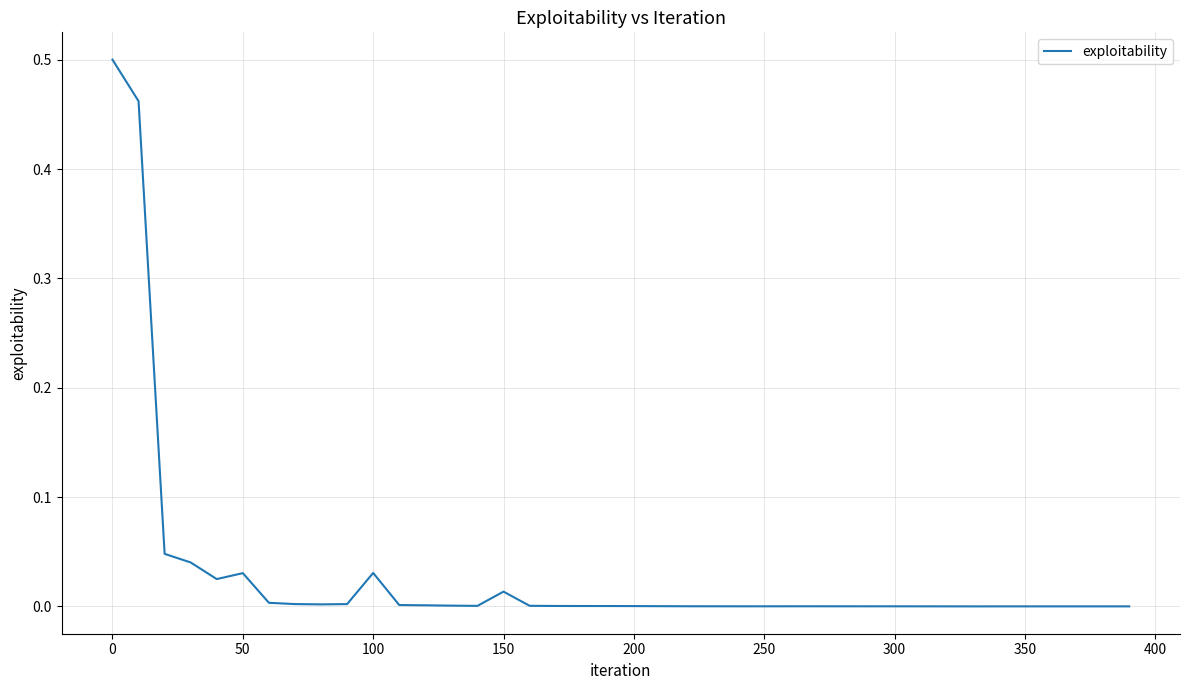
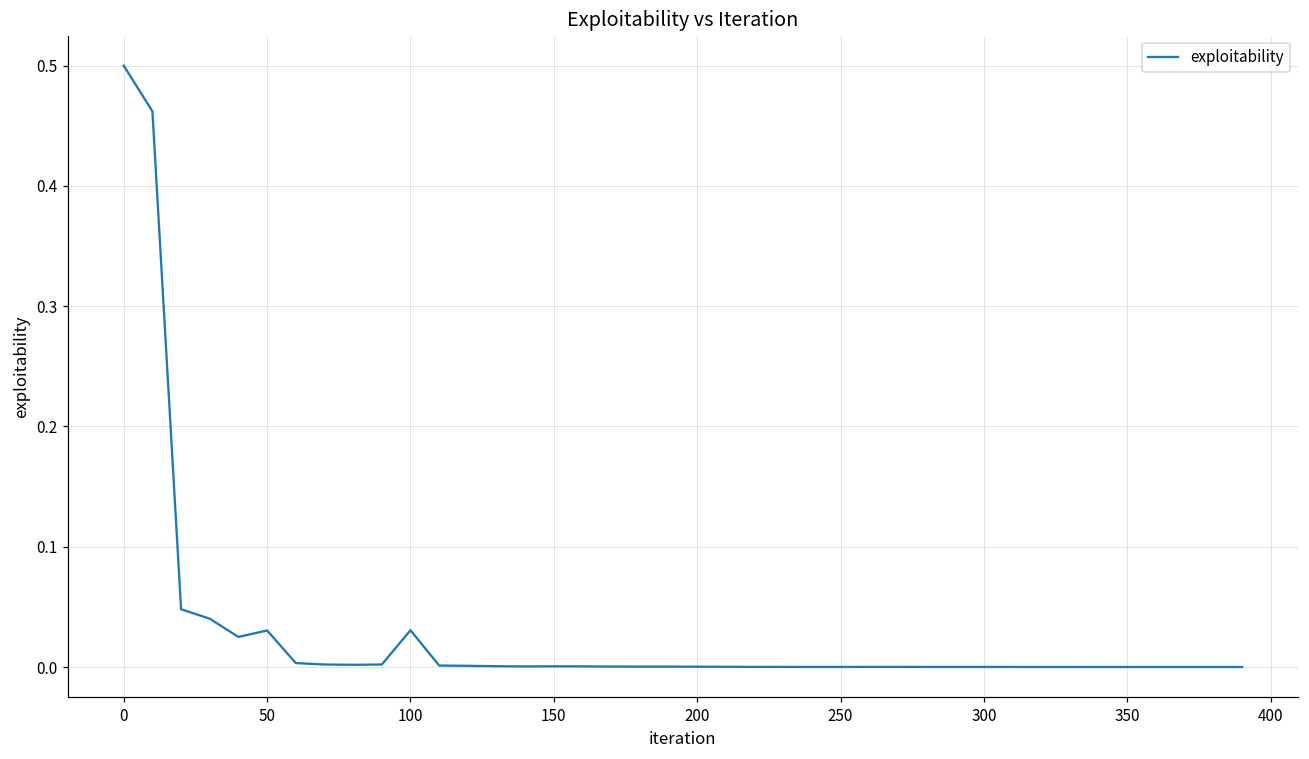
  {
    "0": 0.500,
    "50": 0.030,
    "100": 0.031,
-   "150": 0.014,
+   "150": 0.001,
    "200": 0.000,
    "250": 0.000,
    "300": 0.000,
    "350": 0.000
  }
